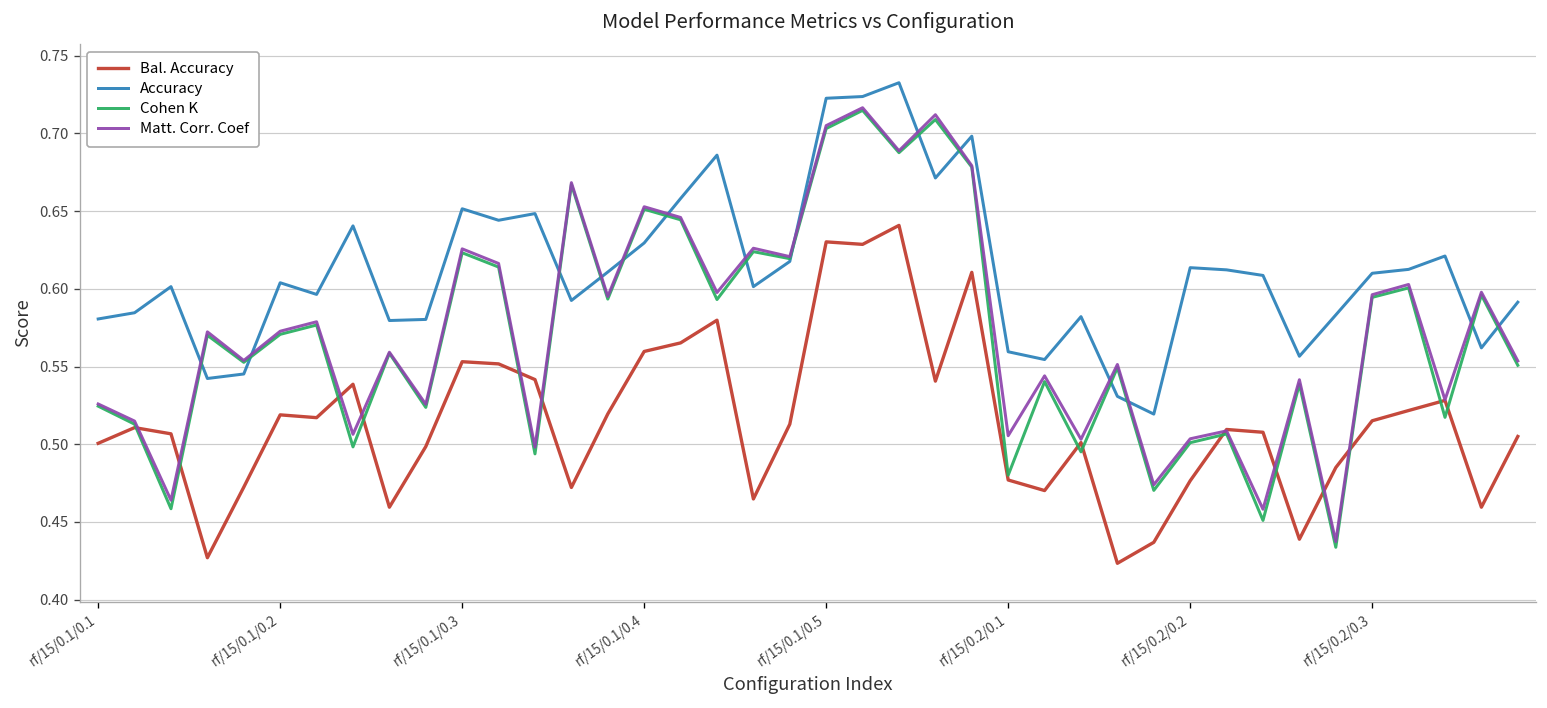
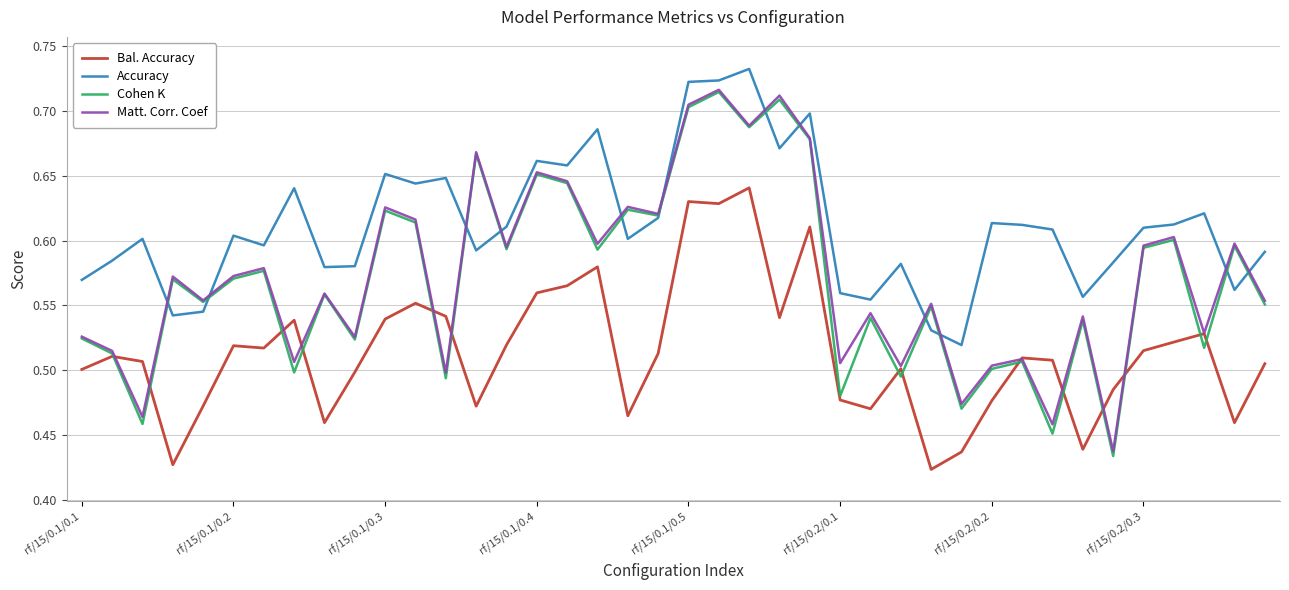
  {
    "Bal. Accuracy": {
      "rf/15/0.1/0.1": 0.501,
      "rf/15/0.1/0.2": 0.519,
-     "rf/15/0.1/0.3": 0.553,
+     "rf/15/0.1/0.3": 0.540,
      "rf/15/0.1/0.4": 0.560,
      "rf/15/0.1/0.5": 0.630,
      "rf/15/0.2/0.1": 0.477,
      "rf/15/0.2/0.2": 0.477,
      "rf/15/0.2/0.3": 0.515
    },
    "Accuracy": {
-     "rf/15/0.1/0.1": 0.581,
+     "rf/15/0.1/0.1": 0.570,
      "rf/15/0.1/0.2": 0.604,
      "rf/15/0.1/0.3": 0.652,
-     "rf/15/0.1/0.4": 0.630,
+     "rf/15/0.1/0.4": 0.662,
      "rf/15/0.1/0.5": 0.723,
      "rf/15/0.2/0.1": 0.560,
      "rf/15/0.2/0.2": 0.614,
      "rf/15/0.2/0.3": 0.610
    },
    "Cohen K": {
      "rf/15/0.1/0.2": 0.571,
      "rf/15/0.1/0.3": 0.623,
      "rf/15/0.2/0.1": 0.480,
      "rf/15/0.2/0.2": 0.501
    },
    "Matt. Corr. Coef": {
      "rf/15/0.1/0.2": 0.573,
      "rf/15/0.1/0.3": 0.626,
      "rf/15/0.2/0.1": 0.506,
      "rf/15/0.2/0.2": 0.504
    }
  }
